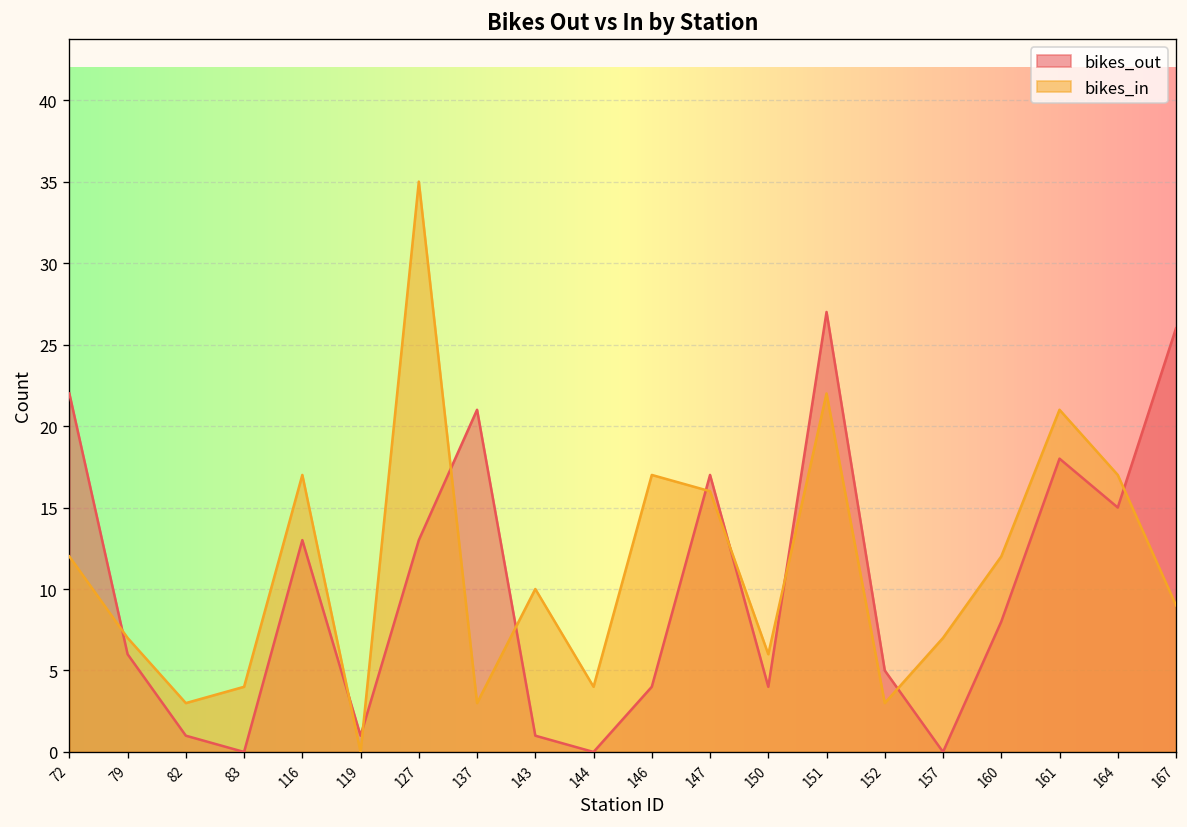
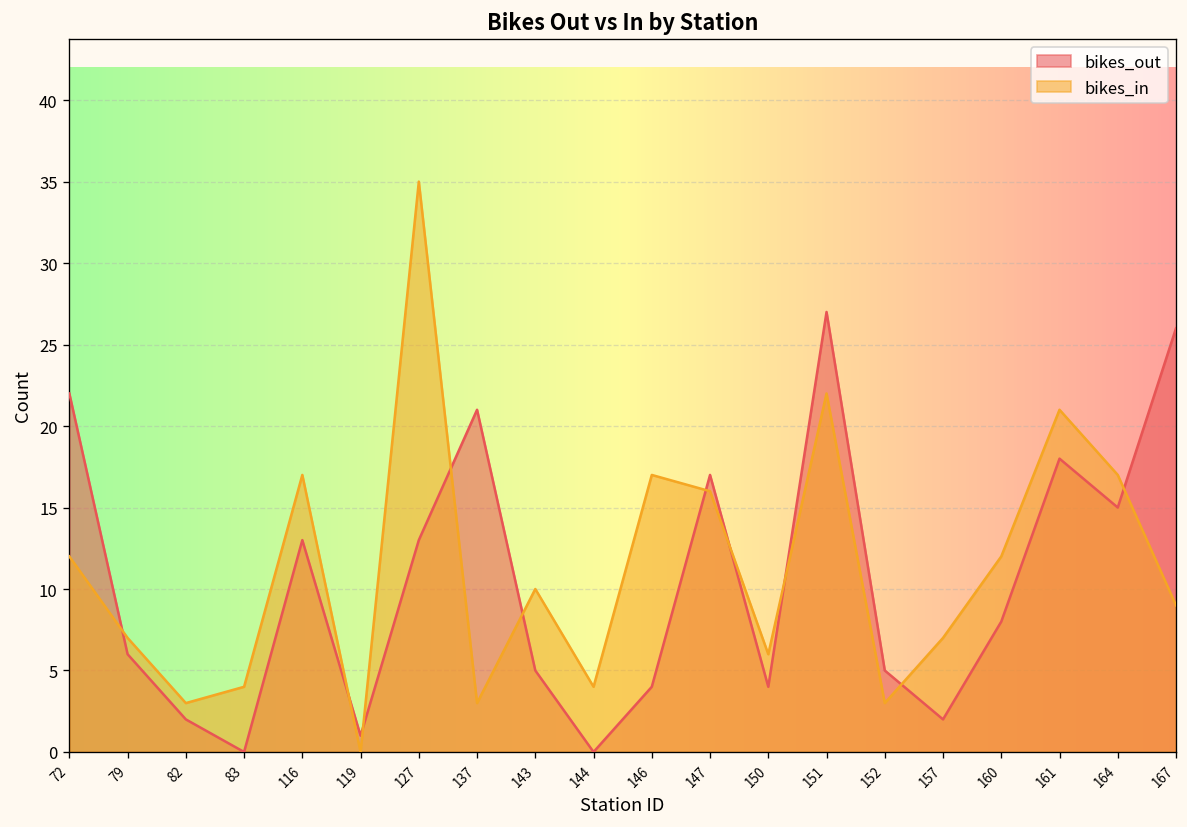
  {
    "bikes_out": {
      "72": 22,
      "79": 6,
-     "82": 1,
+     "82": 2,
      "83": 0,
      "116": 13,
      "119": 1,
      "127": 13,
      "137": 21,
-     "143": 1,
+     "143": 5,
      "144": 0,
      "146": 4,
      "147": 17,
      "150": 4,
      "151": 27,
      "152": 5,
-     "157": 0,
+     "157": 2,
      "160": 8,
      "161": 18,
      "164": 15,
      "167": 26
    },
    "bikes_in": {
      "72": 12,
      "79": 7,
      "82": 3,
      "83": 4,
      "116": 17,
      "119": 0,
      "127": 35,
      "137": 3,
      "143": 10,
      "144": 4,
      "146": 17,
      "147": 16,
      "150": 6,
      "151": 22,
      "152": 3,
      "157": 7,
      "160": 12,
      "161": 21,
      "164": 17,
      "167": 9
    }
  }
